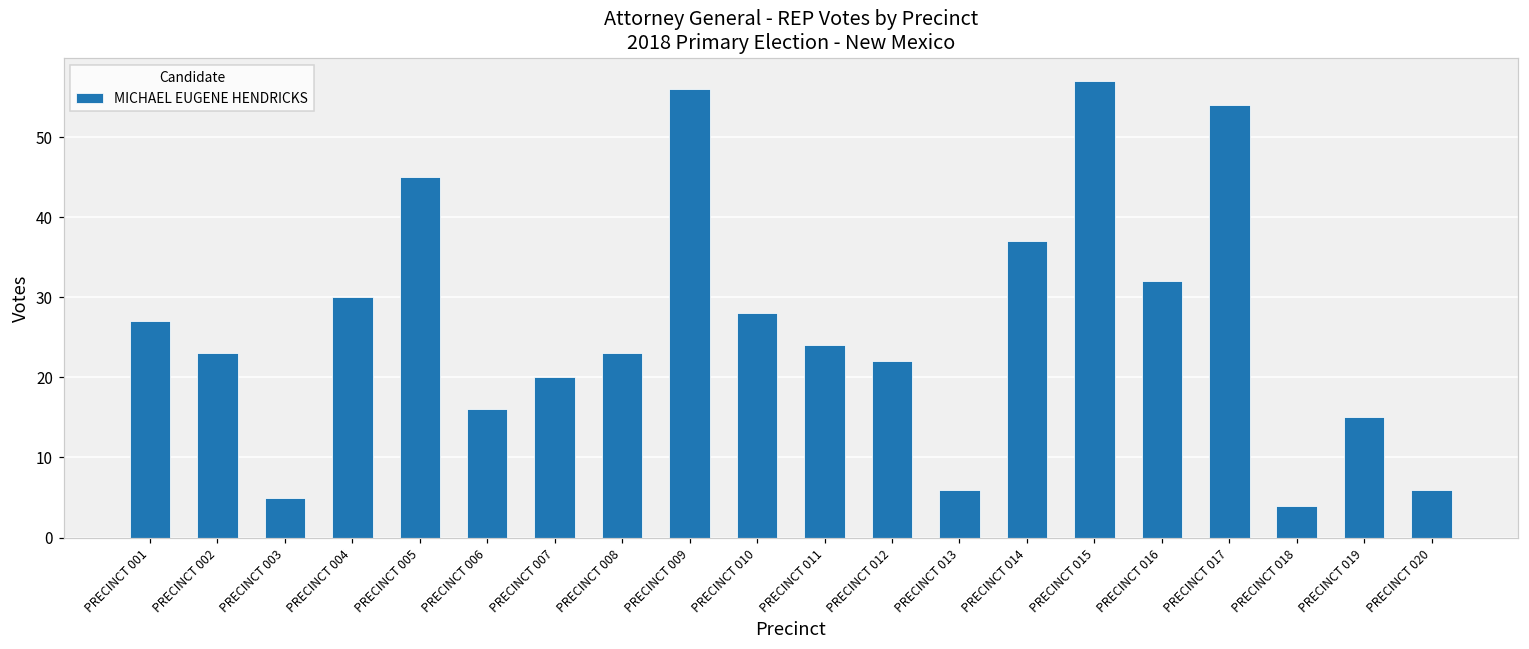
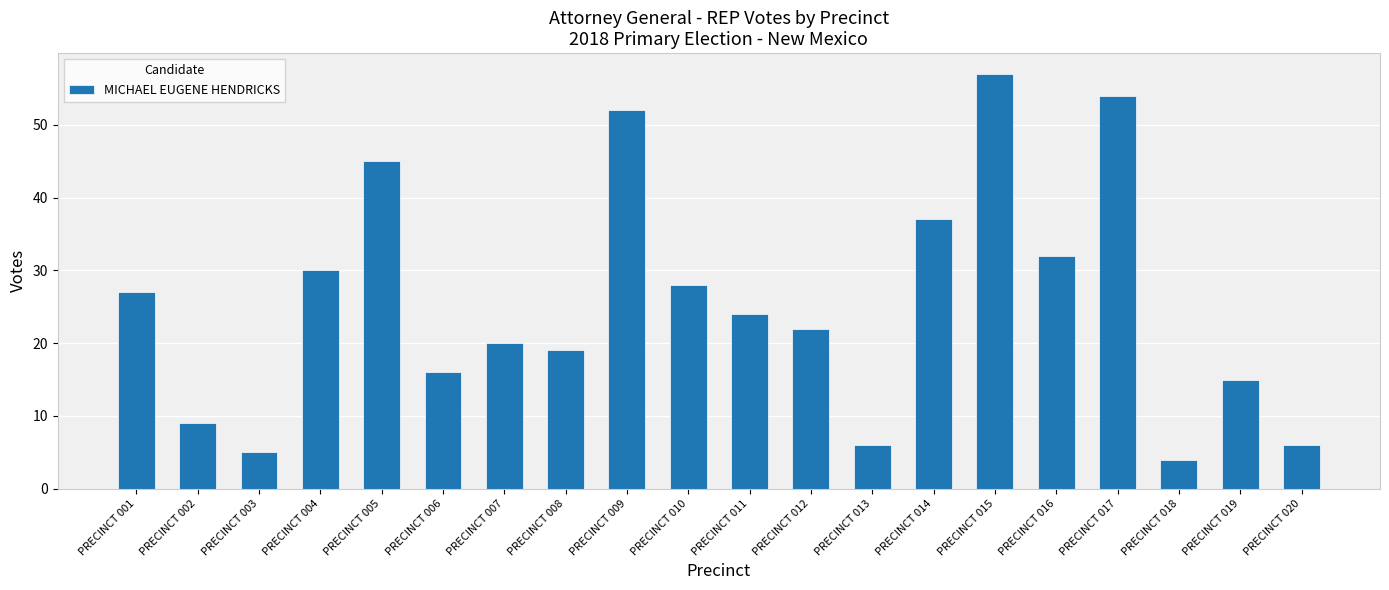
  {
    "PRECINCT 001": 27,
-   "PRECINCT 002": 23,
+   "PRECINCT 002": 9,
    "PRECINCT 003": 5,
    "PRECINCT 004": 30,
    "PRECINCT 005": 45,
    "PRECINCT 006": 16,
    "PRECINCT 007": 20,
-   "PRECINCT 008": 23,
-   "PRECINCT 009": 56,
+   "PRECINCT 008": 19,
+   "PRECINCT 009": 52,
    "PRECINCT 010": 28,
    "PRECINCT 011": 24,
    "PRECINCT 012": 22,
    "PRECINCT 013": 6,
    "PRECINCT 014": 37,
    "PRECINCT 015": 57,
    "PRECINCT 016": 32,
    "PRECINCT 017": 54,
    "PRECINCT 018": 4,
    "PRECINCT 019": 15,
    "PRECINCT 020": 6
  }
